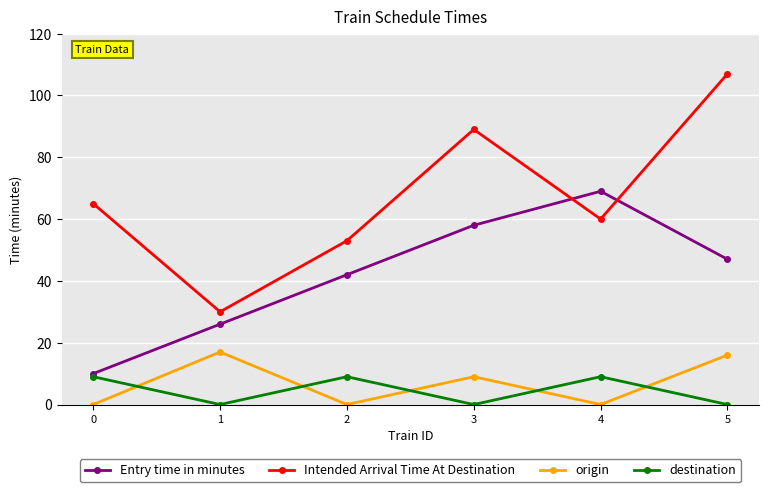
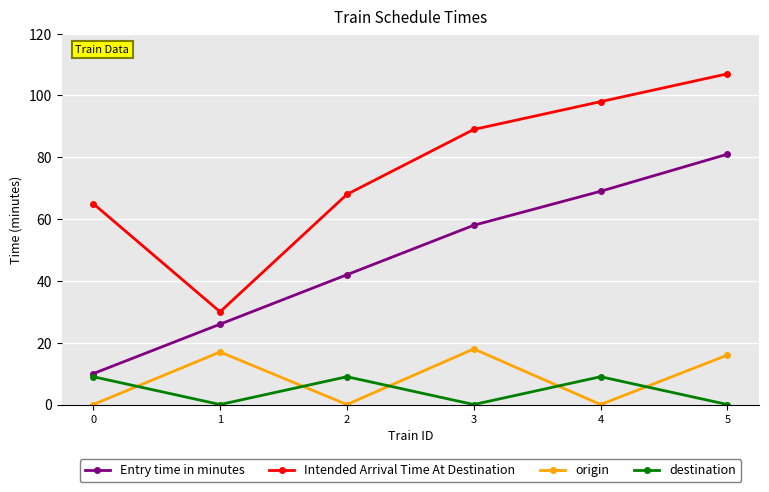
  {
    "Entry time in minutes": {
      "0": 10,
      "1": 26,
      "2": 42,
      "3": 58,
      "4": 69,
-     "5": 47
+     "5": 81
    },
    "Intended Arrival Time At Destination": {
      "0": 65,
      "1": 30,
-     "2": 53,
+     "2": 68,
      "3": 89,
-     "4": 60,
+     "4": 98,
      "5": 107
    },
    "origin": {
      "0": 0,
      "1": 17,
      "2": 0,
-     "3": 9,
+     "3": 18,
      "4": 0,
      "5": 16
    },
    "destination": {
      "0": 9,
      "1": 0,
      "2": 9,
      "3": 0,
      "4": 9,
      "5": 0
    }
  }
